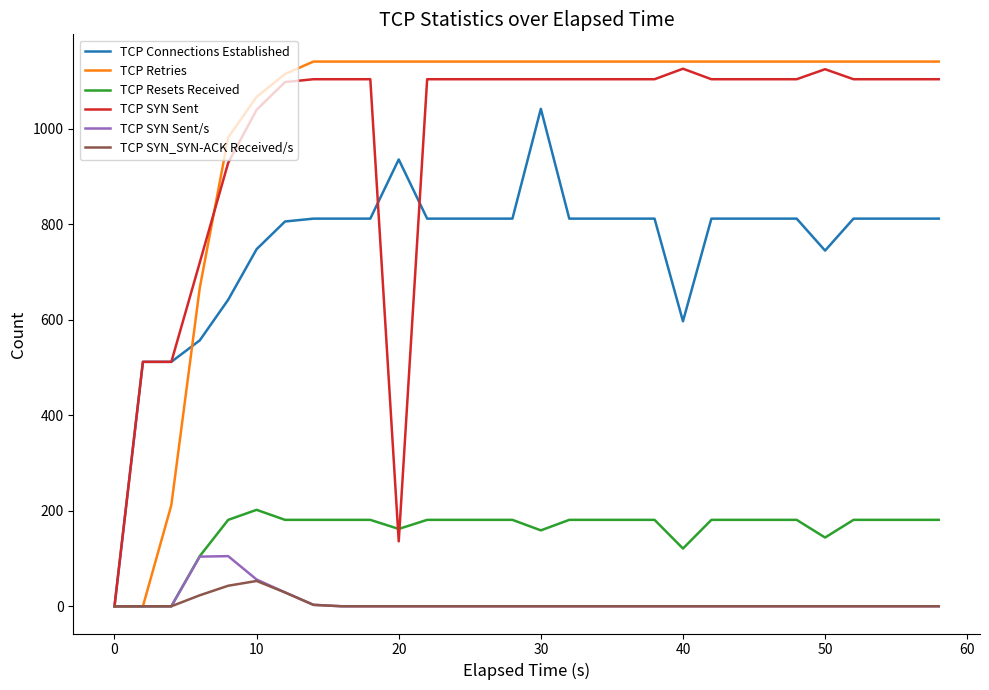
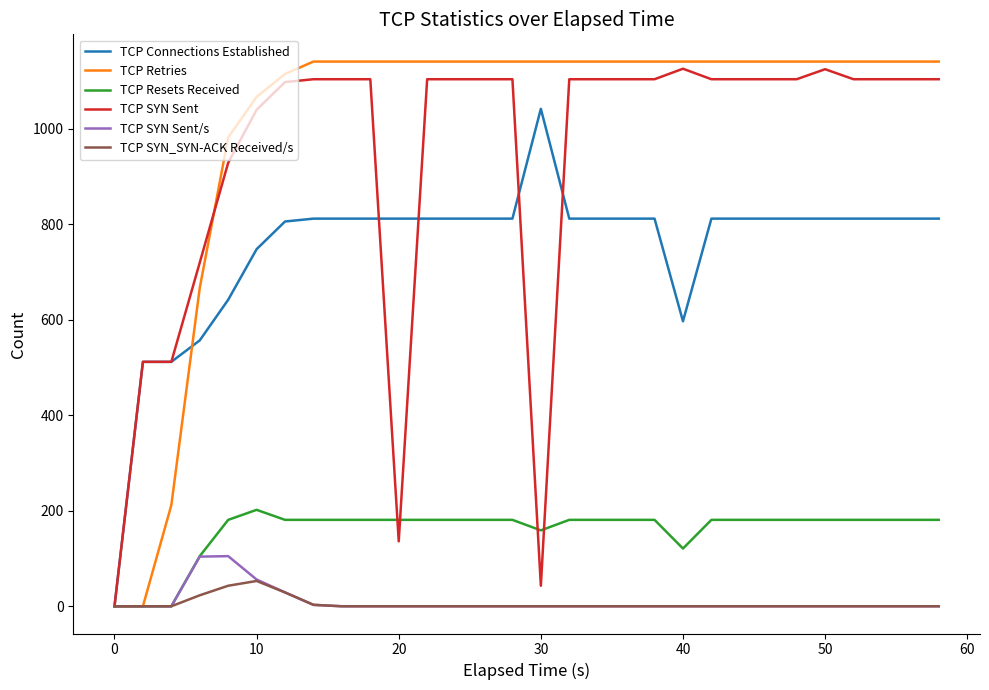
  {
    "TCP Connections Established": {
      "10": 750,
-     "20": 940,
+     "20": 810,
      "30": 1040,
      "40": 600,
-     "50": 750
+     "50": 810
    },
    "TCP Retries": {
      "20": 1140,
      "30": 1140,
      "40": 1140,
      "50": 1140
    },
    "TCP Resets Received": {
      "10": 200,
-     "20": 160,
+     "20": 180,
      "30": 160,
      "40": 120,
-     "50": 140
+     "50": 180
    },
    "TCP SYN Sent": {
      "20": 140,
-     "30": 1100,
+     "30": 40,
      "40": 1130,
      "50": 1130
    }
  }
